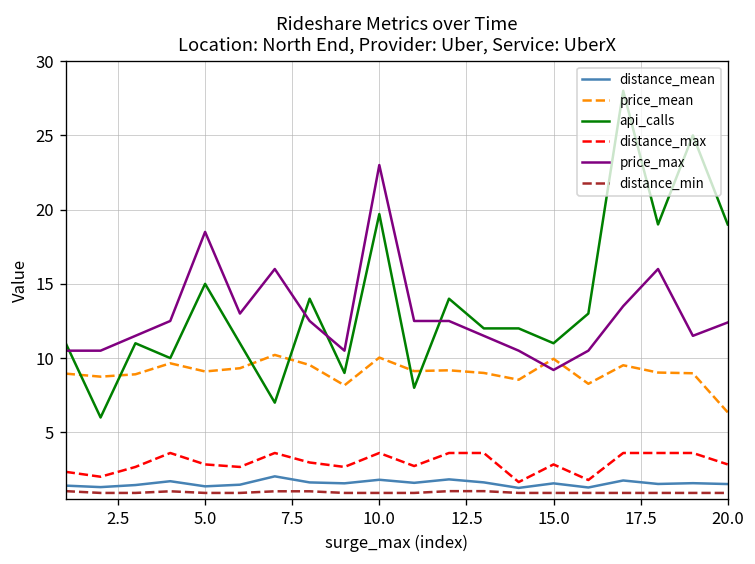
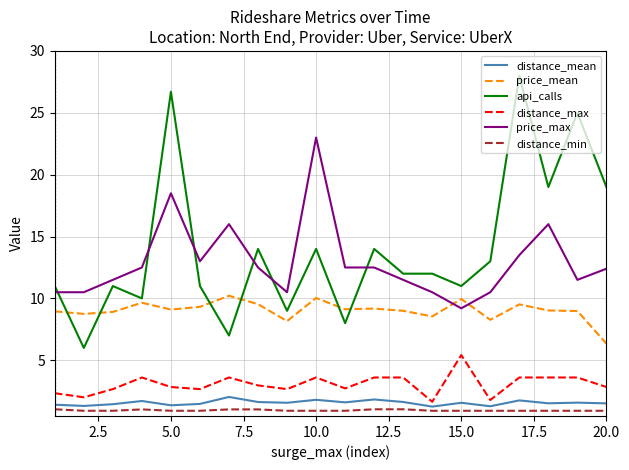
  {
    "distance_mean": {
      "5.0": 1.4,
      "10.0": 1.8,
      "15.0": 1.6,
      "20.0": 1.5
    },
    "price_mean": {
      "5.0": 9.1,
      "10.0": 10.0,
      "15.0": 10.0,
      "20.0": 6.3
    },
    "api_calls": {
-     "5.0": 15.0,
-     "10.0": 19.7,
+     "5.0": 26.7,
+     "10.0": 14.0,
      "15.0": 11.0,
      "20.0": 19.0
    },
    "distance_max": {
      "5.0": 2.8,
      "10.0": 3.6,
-     "15.0": 2.8,
+     "15.0": 5.4,
      "20.0": 2.8
    },
    "price_max": {
      "5.0": 18.5,
      "10.0": 23.0,
      "15.0": 9.2,
      "20.0": 12.4
    },
    "distance_min": {
      "5.0": 0.9,
      "10.0": 0.9,
      "15.0": 0.9,
      "20.0": 0.9
    }
  }
